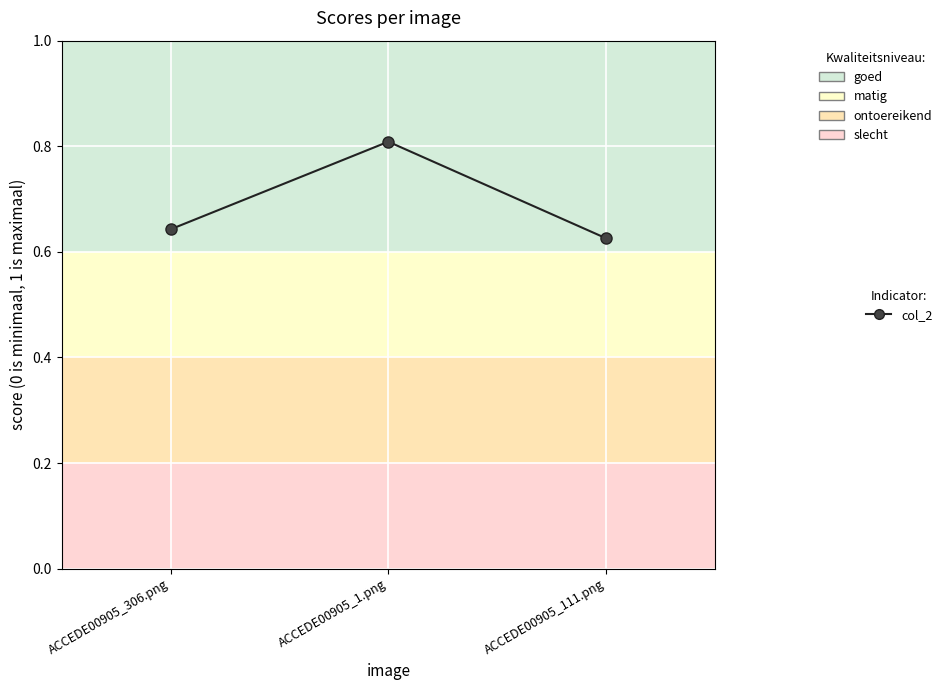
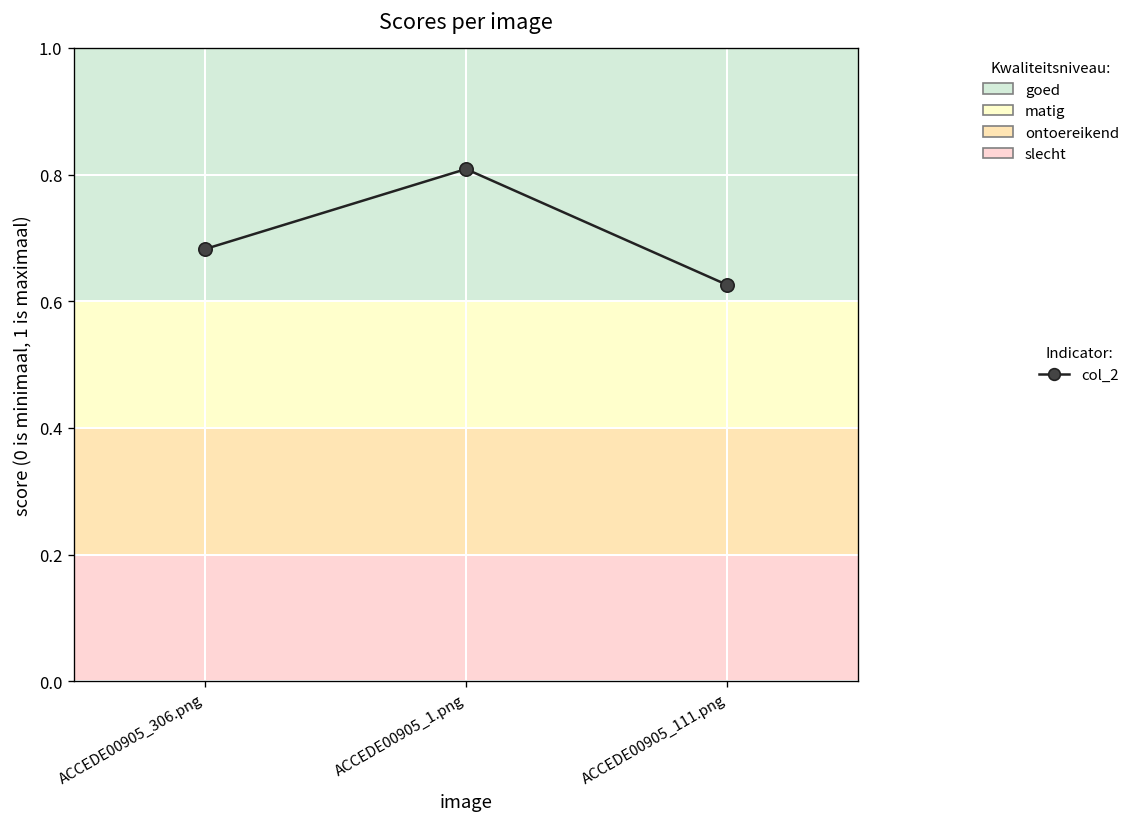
  {
-   "ACCEDE00905_306.png": 0.64,
+   "ACCEDE00905_306.png": 0.68,
    "ACCEDE00905_1.png": 0.81,
    "ACCEDE00905_111.png": 0.63
  }
